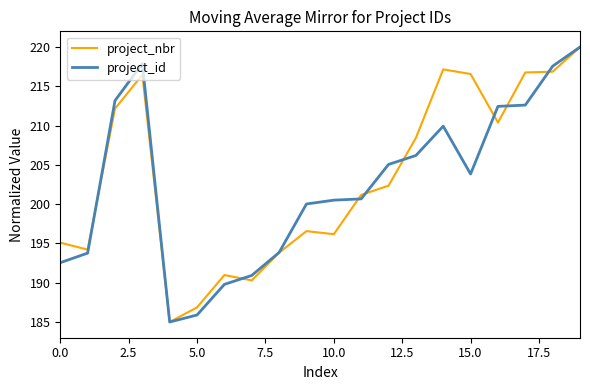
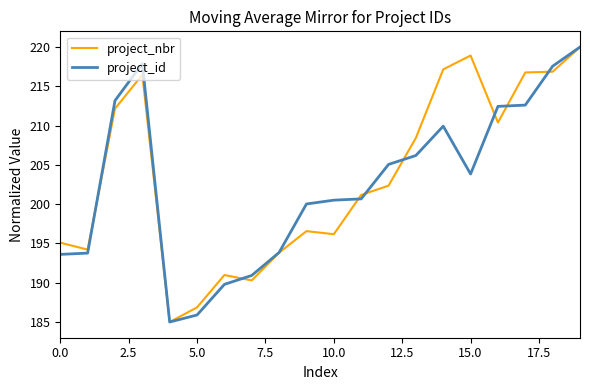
  {
    "project_nbr": {
      "0.0": 195,
      "5.0": 187,
      "10.0": 196,
-     "15.0": 217
+     "15.0": 219
    },
    "project_id": {
-     "0.0": 193,
+     "0.0": 194,
      "5.0": 186,
      "10.0": 201,
      "15.0": 204
    }
  }
